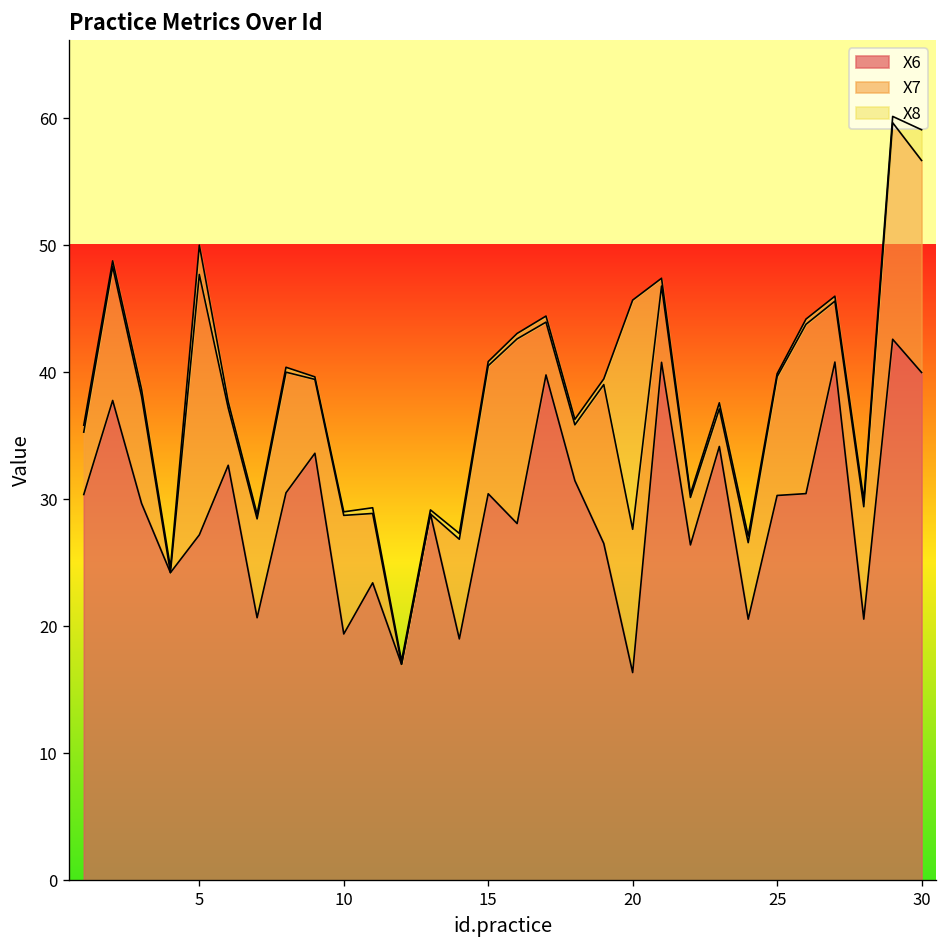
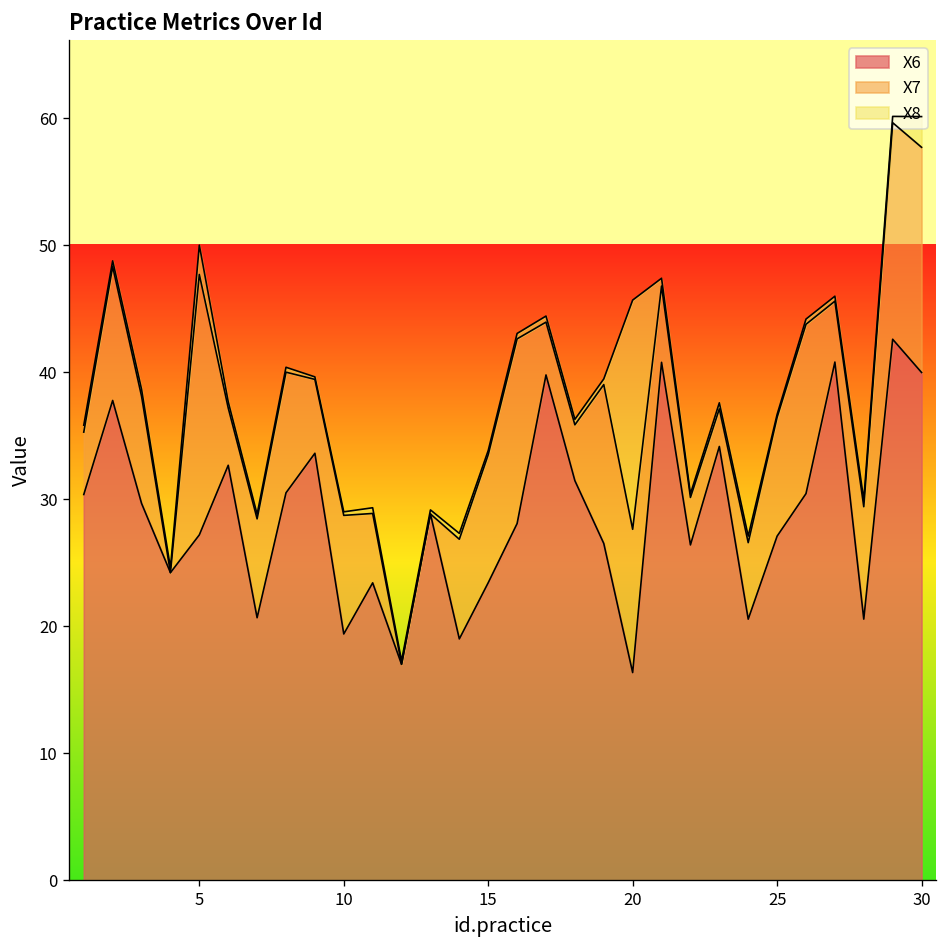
  {
    "X6": {
      "5": 27.2,
      "10": 19.4,
-     "15": 30.4,
+     "15": 23.4,
      "20": 16.4,
-     "25": 30.3,
+     "25": 27.1,
      "30": 40.0
    },
    "X7": {
      "5": 20.5,
      "10": 9.3,
      "15": 10.1,
      "20": 11.3,
-     "30": 16.7
+     "30": 17.7
    },
    "X8": {
      "5": 2.3,
      "10": 0.3,
      "15": 0.3,
      "20": 18.0
    }
  }
